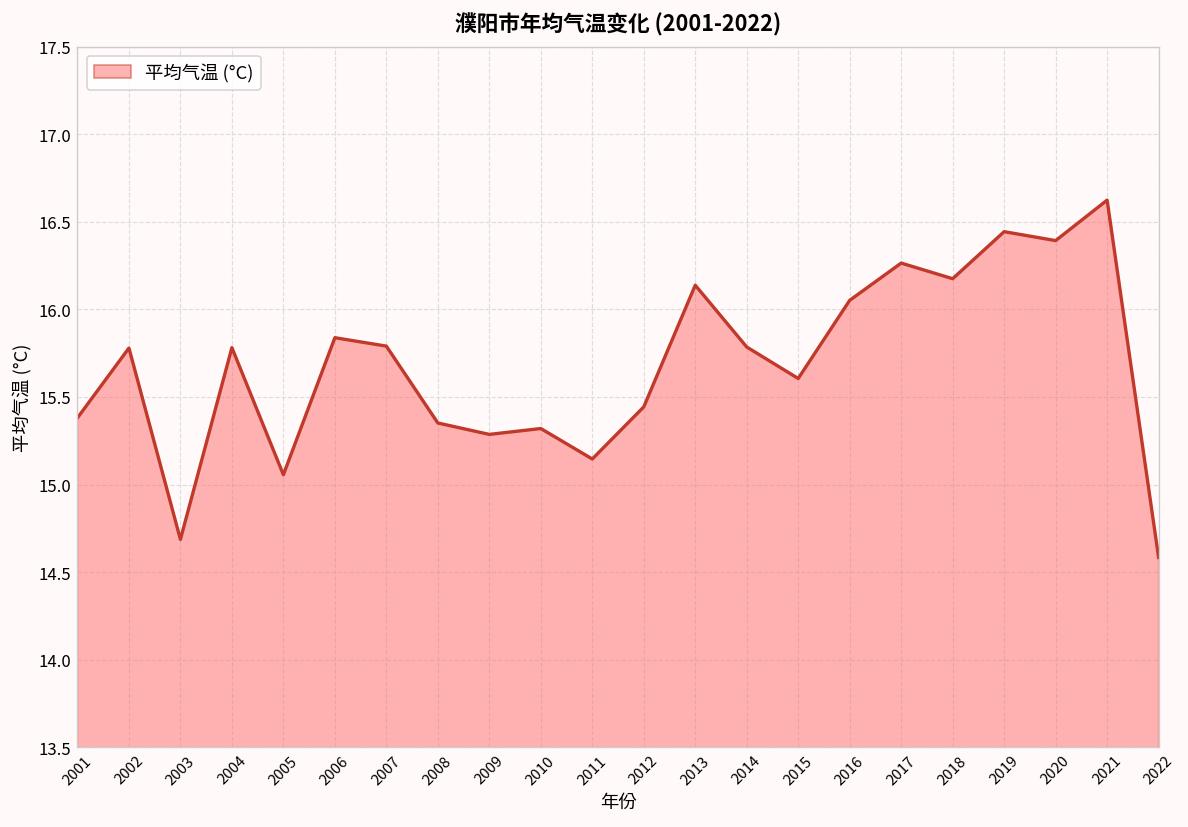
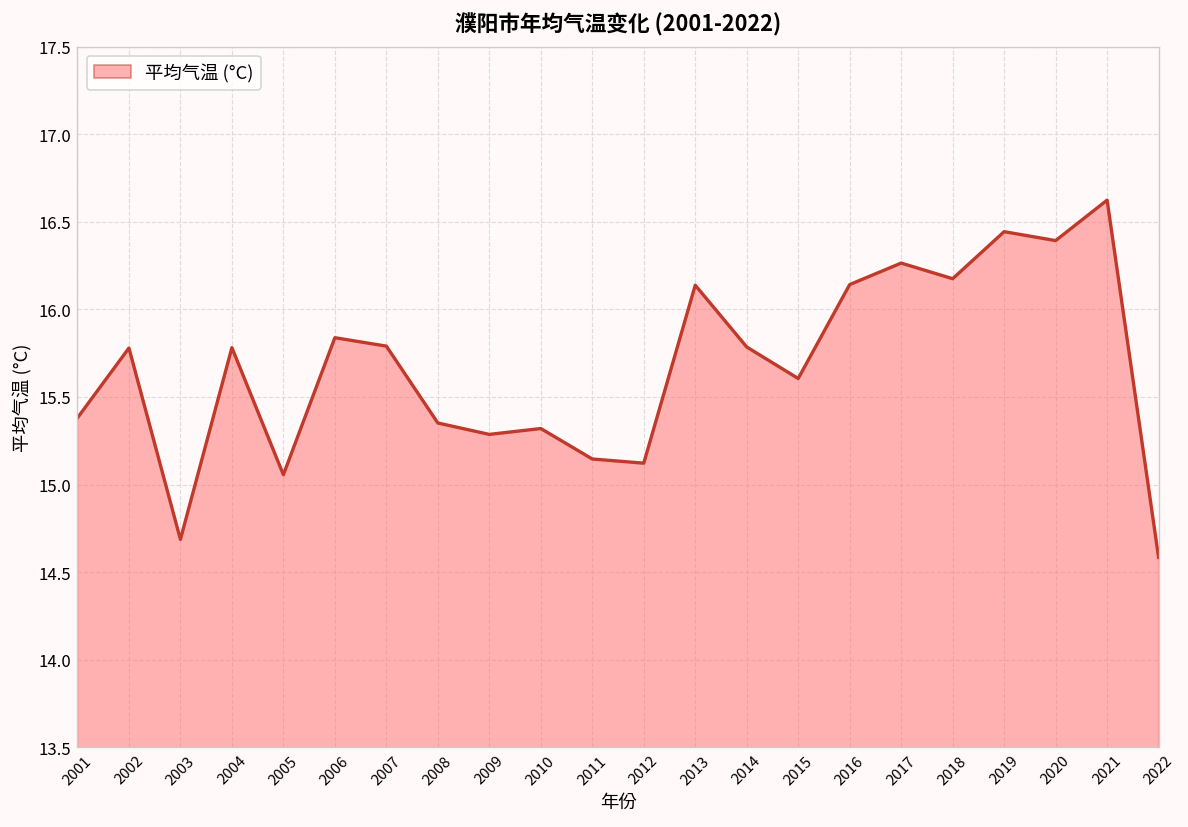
  {
    "2001": 15.38,
    "2002": 15.78,
    "2003": 14.69,
    "2004": 15.78,
    "2005": 15.06,
    "2006": 15.84,
    "2007": 15.79,
    "2008": 15.35,
    "2009": 15.29,
    "2010": 15.32,
    "2011": 15.15,
-   "2012": 15.44,
+   "2012": 15.12,
    "2013": 16.14,
    "2014": 15.79,
    "2015": 15.61,
-   "2016": 16.05,
+   "2016": 16.14,
    "2017": 16.26,
    "2018": 16.18,
    "2019": 16.44,
    "2020": 16.39,
    "2021": 16.62,
    "2022": 14.58
  }
